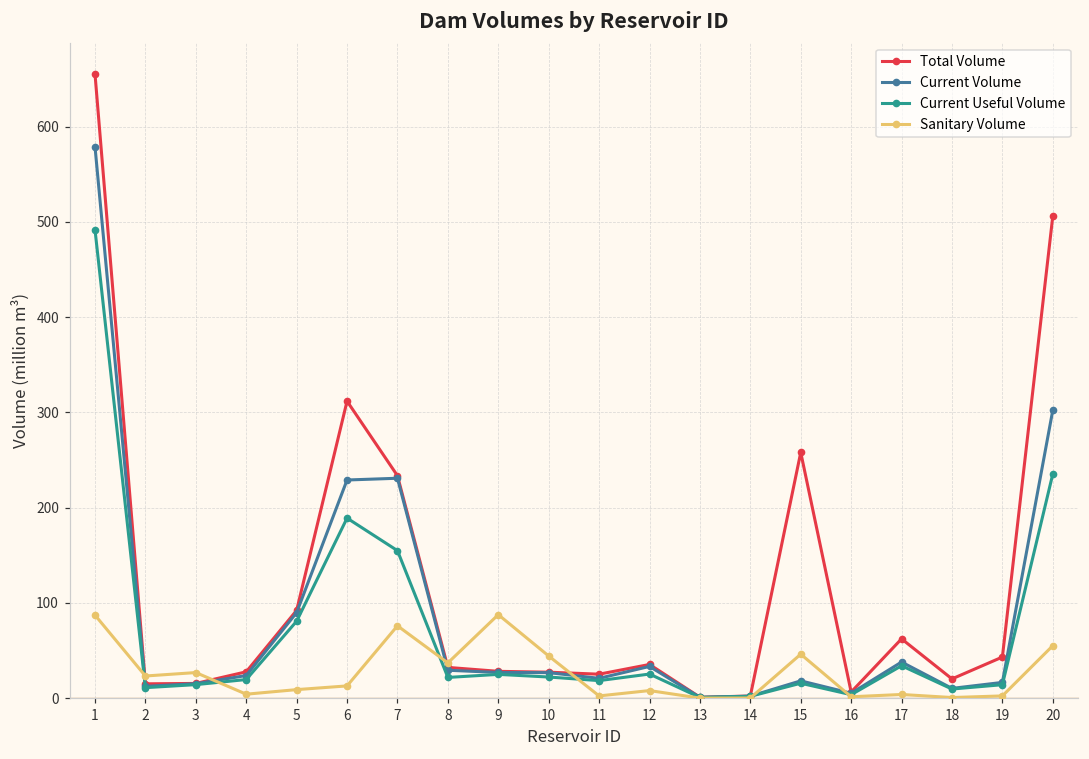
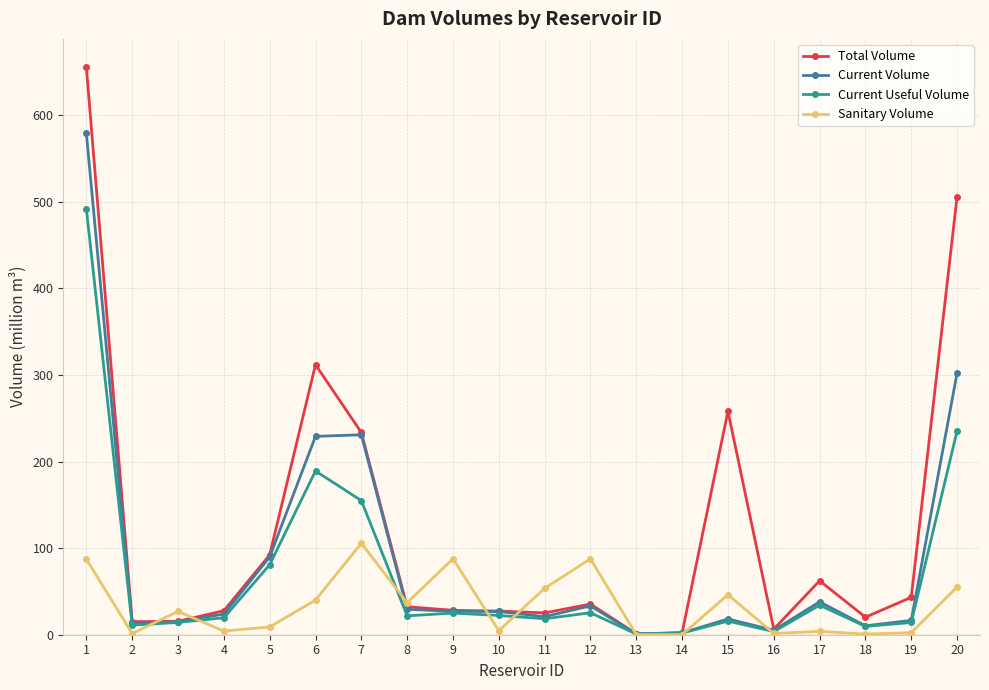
  {
    "Total Volume": {
      "1": 660,
      "4": 30,
      "6": 310,
      "8": 30,
      "11": 30,
      "15": 260,
      "17": 60,
      "18": 20,
      "19": 40,
      "20": 510
    },
    "Sanitary Volume": {
      "1": 90,
-     "2": 20,
+     "2": 0,
      "3": 30,
      "4": 0,
      "5": 10,
-     "6": 10,
-     "7": 80,
+     "6": 40,
+     "7": 110,
      "8": 40,
      "9": 90,
-     "10": 40,
-     "11": 0,
-     "12": 10,
+     "10": 0,
+     "11": 50,
+     "12": 90,
      "15": 50,
      "17": 0,
      "18": 0,
      "19": 0,
      "20": 60
    }
  }
